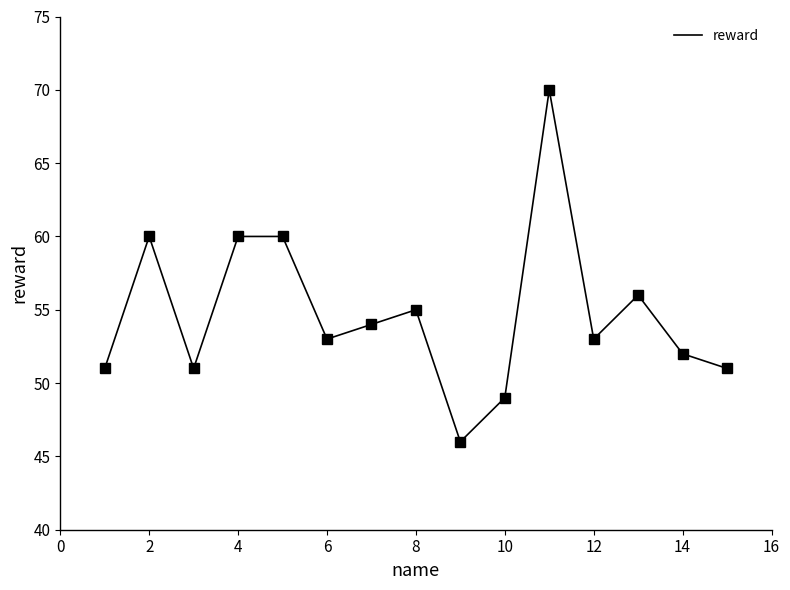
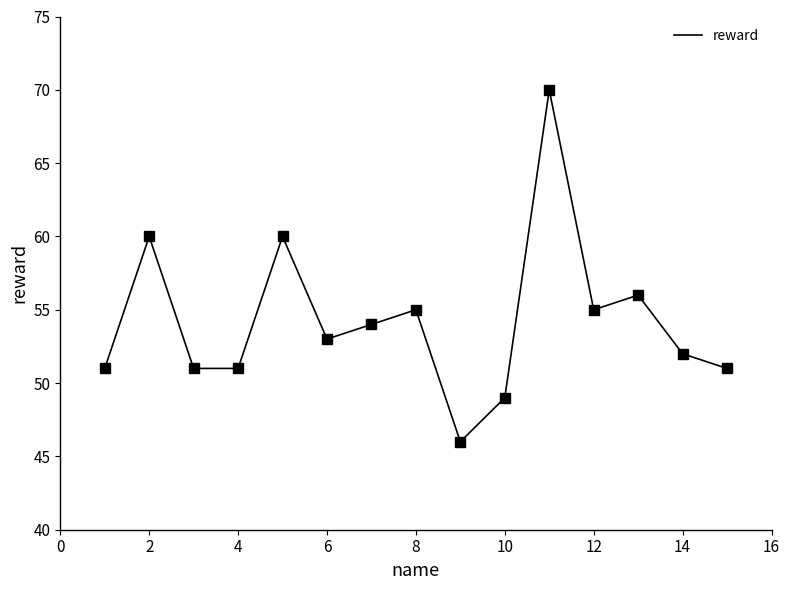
  {
    "2": 60,
-   "4": 60,
+   "4": 51,
    "6": 53,
    "8": 55,
    "10": 49,
-   "12": 53,
+   "12": 55,
    "14": 52
  }
